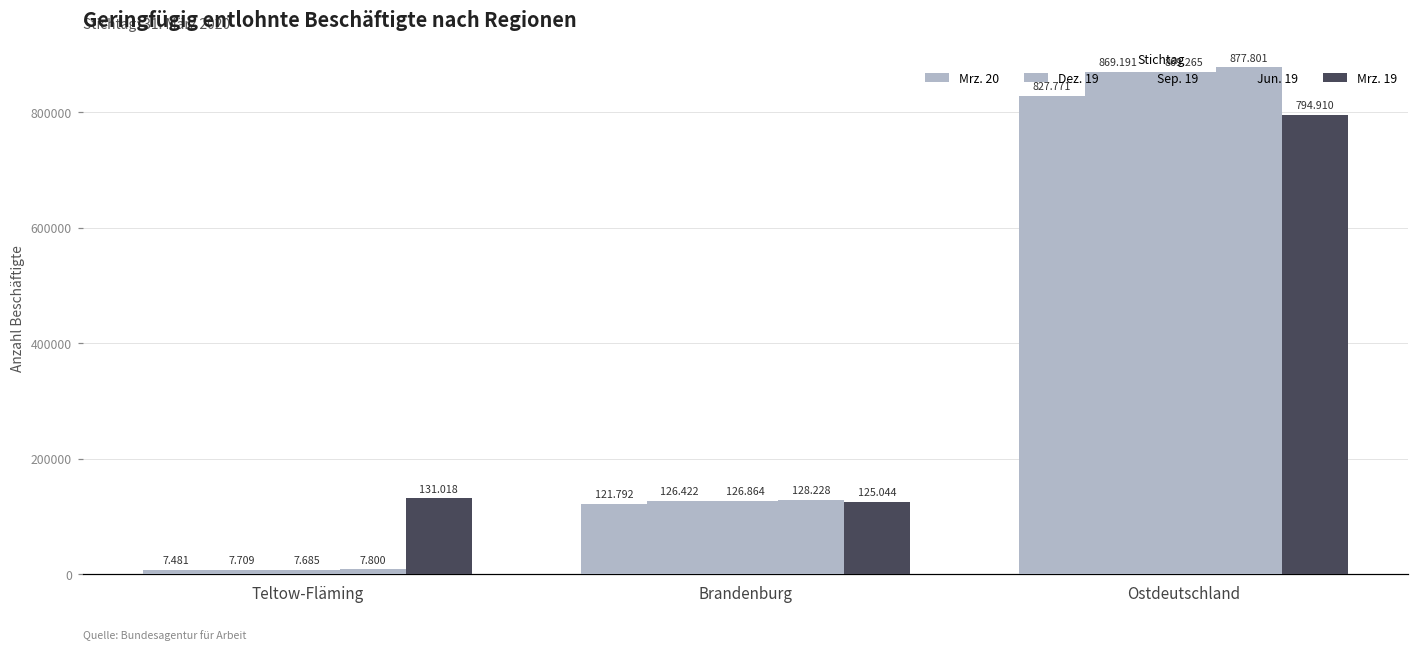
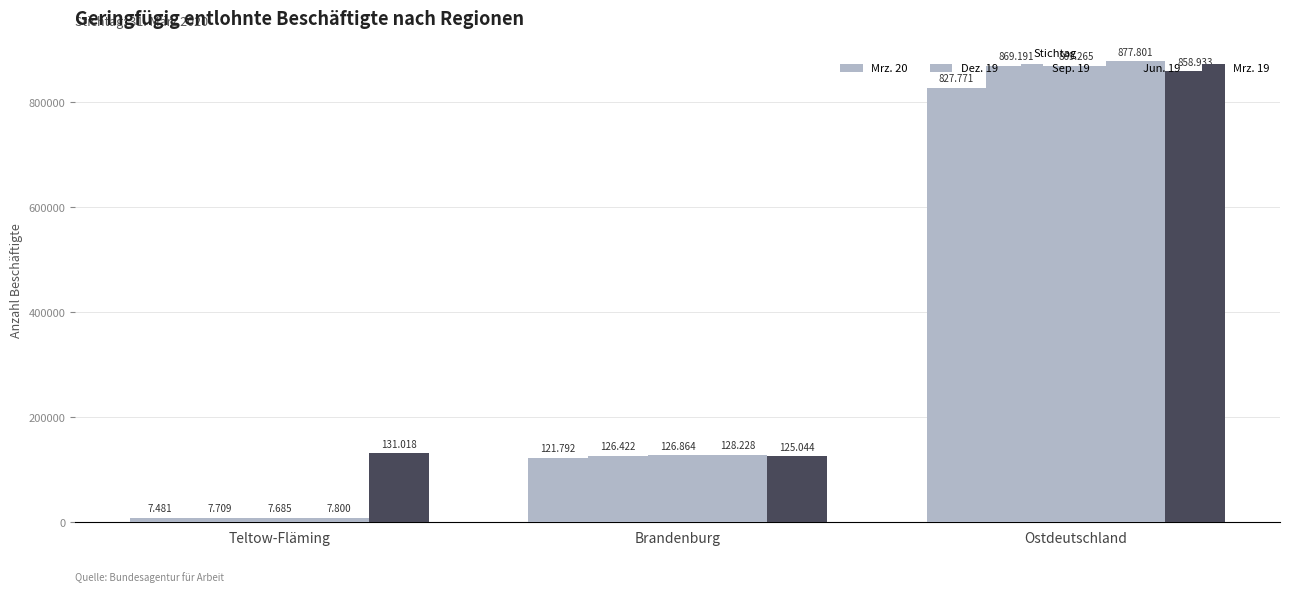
  {
    "Mrz. 19": {
-     "Ostdeutschland": 794.910
+     "Ostdeutschland": 858.933
    }
  }
